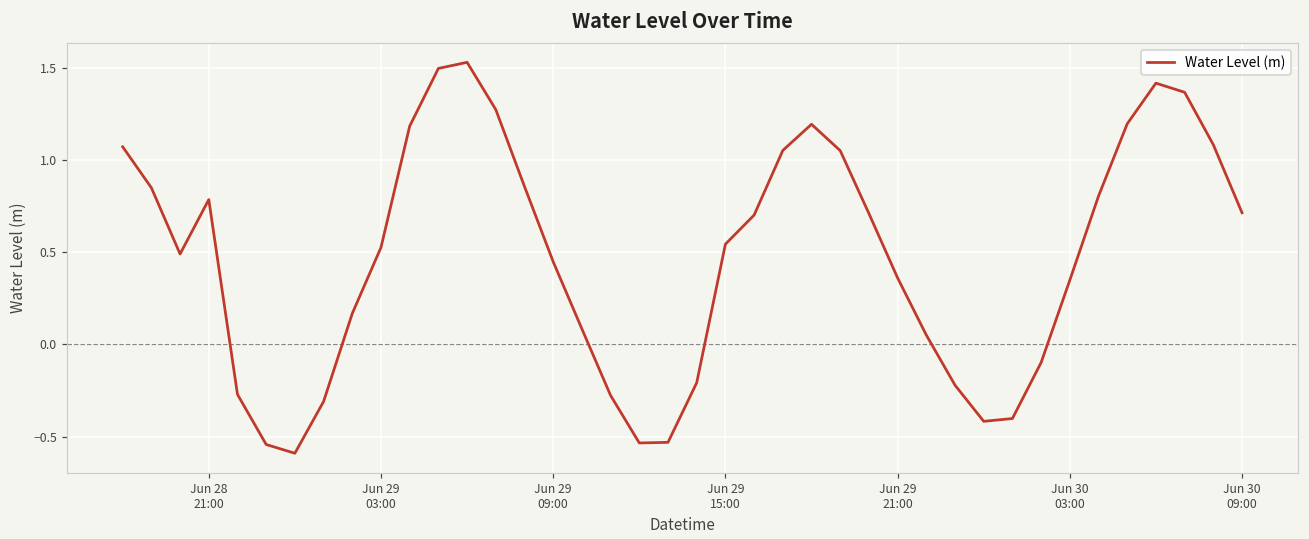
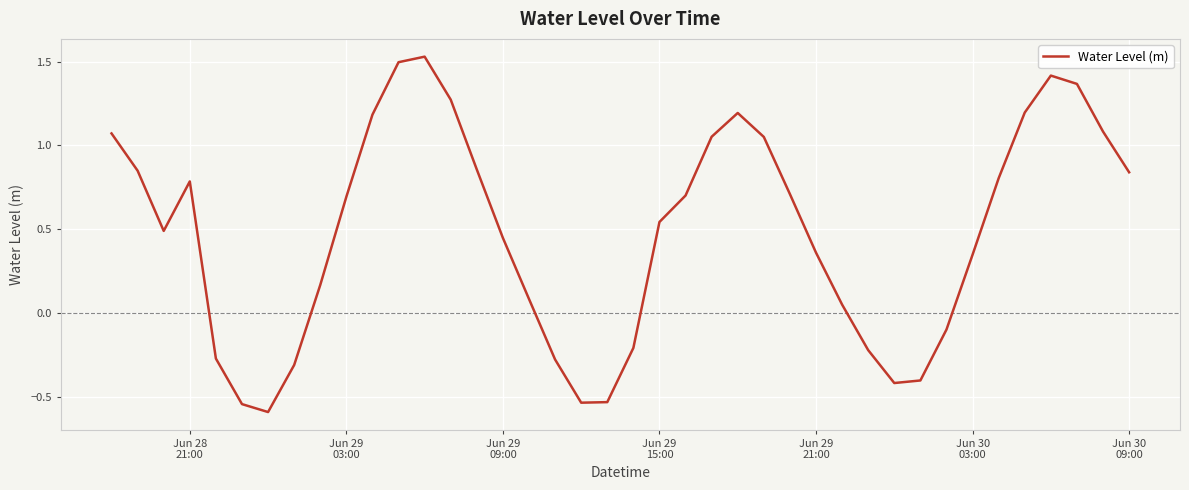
  {
    "Jun 28 21:00": 0.79,
-   "Jun 29 03:00": 0.53,
+   "Jun 29 03:00": 0.69,
    "Jun 29 09:00": 0.45,
    "Jun 29 15:00": 0.54,
    "Jun 29 21:00": 0.36,
    "Jun 30 03:00": 0.35,
-   "Jun 30 09:00": 0.71
+   "Jun 30 09:00": 0.84
  }
